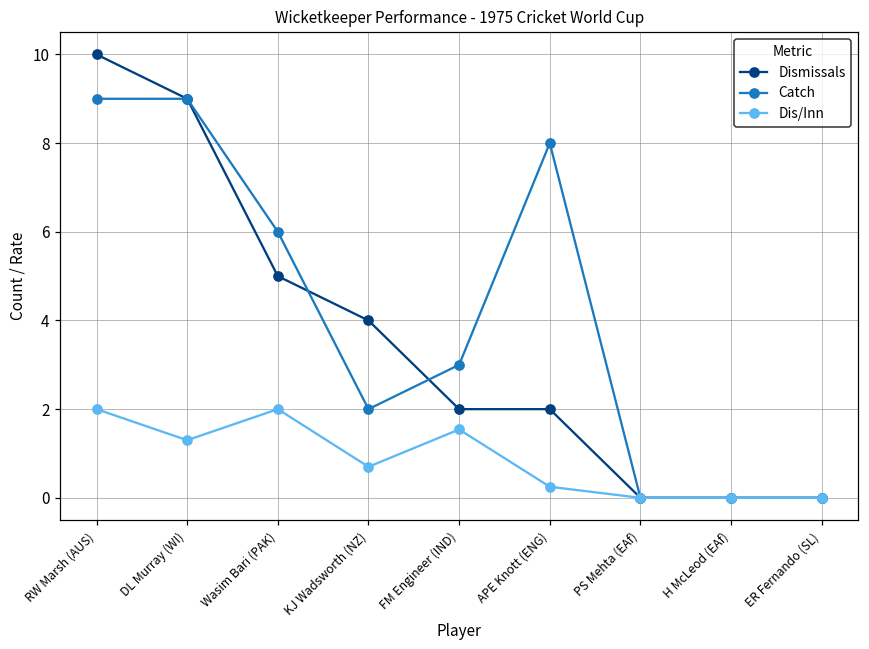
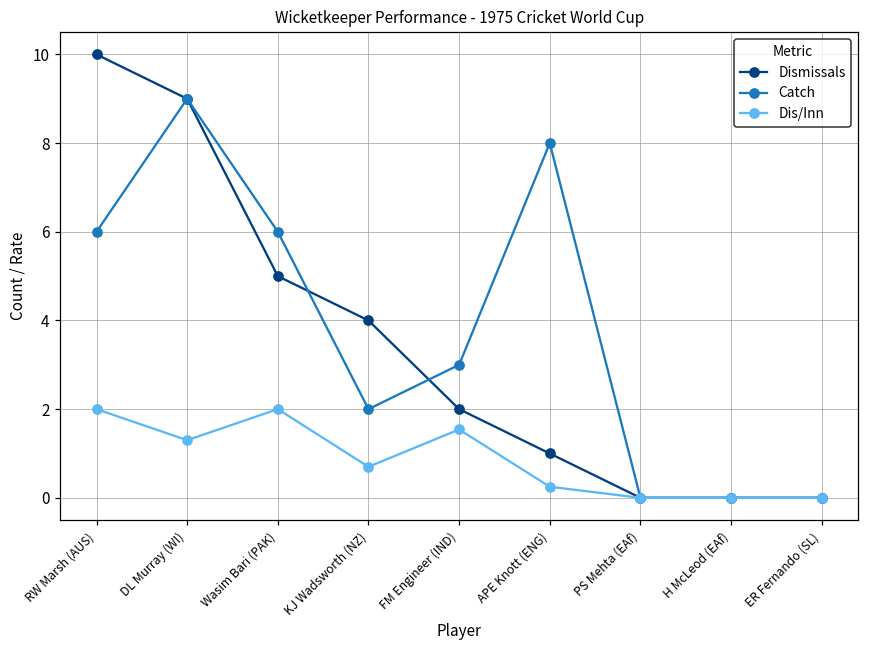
  {
    "Dismissals": {
      "RW Marsh (AUS)": 10,
      "Wasim Bari (PAK)": 5,
      "KJ Wadsworth (NZ)": 4,
      "FM Engineer (IND)": 2,
-     "APE Knott (ENG)": 2
+     "APE Knott (ENG)": 1
    },
    "Catch": {
-     "RW Marsh (AUS)": 9,
+     "RW Marsh (AUS)": 6,
      "Wasim Bari (PAK)": 6,
      "KJ Wadsworth (NZ)": 2,
      "FM Engineer (IND)": 3,
      "APE Knott (ENG)": 8
    },
    "Dis/Inn": {
      "RW Marsh (AUS)": 2,
      "DL Murray (WI)": 1.3,
      "Wasim Bari (PAK)": 2,
      "KJ Wadsworth (NZ)": 0.7,
      "FM Engineer (IND)": 1.5,
      "APE Knott (ENG)": 0.3
    }
  }
